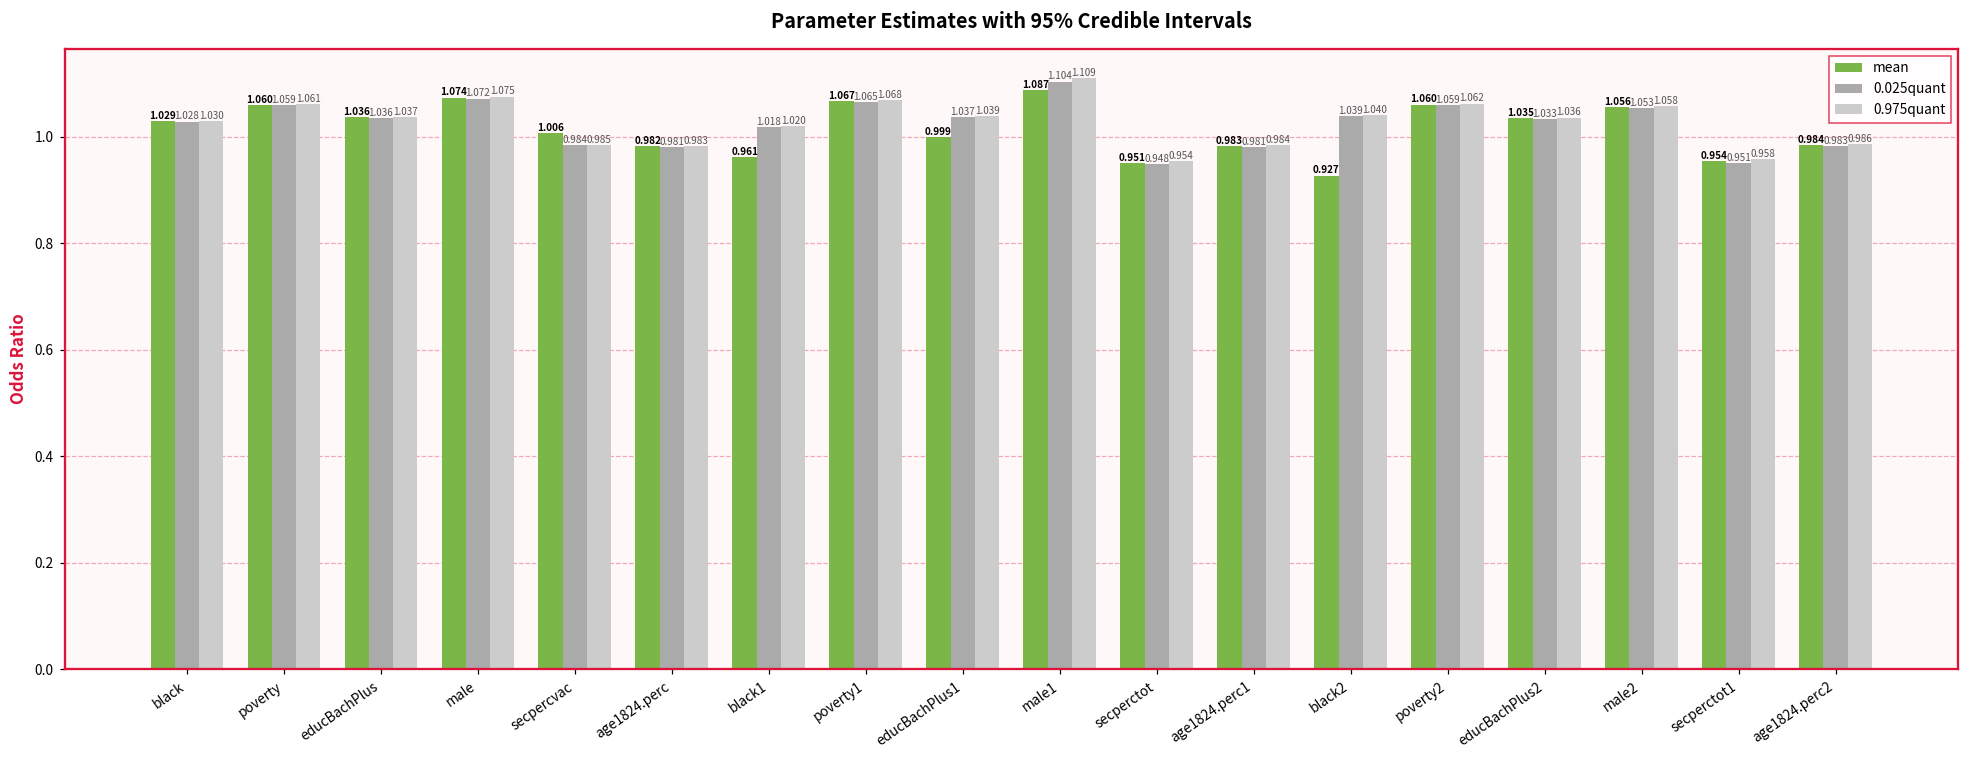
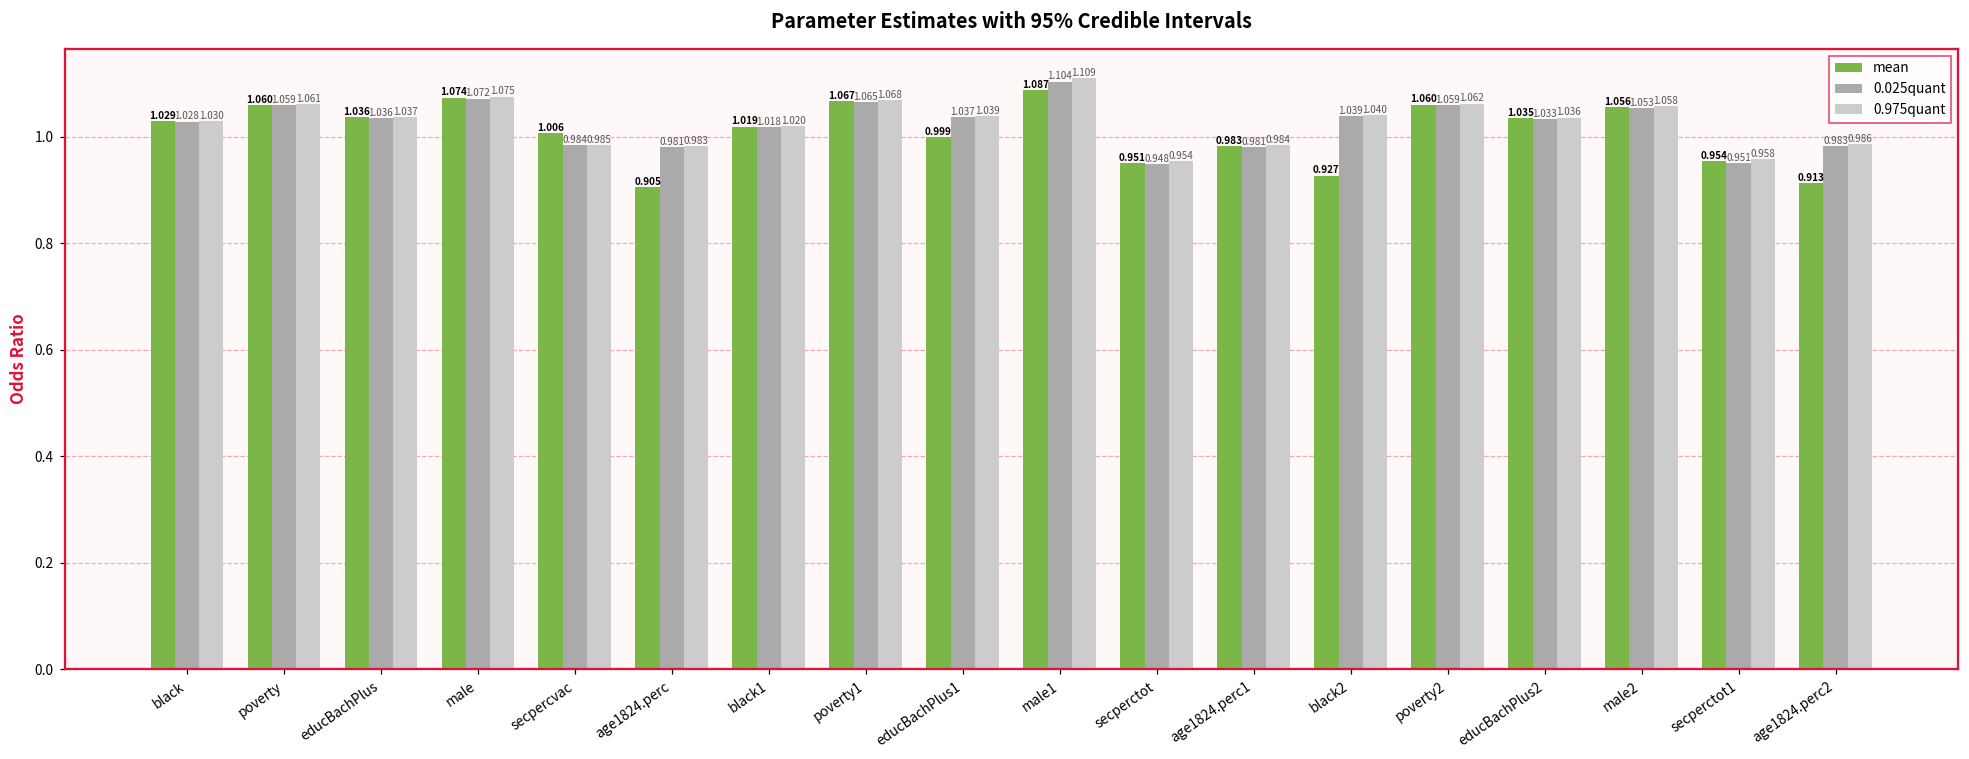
  {
    "mean": {
      "black": 1.029,
      "poverty": 1.060,
      "educBachPlus": 1.036,
      "male": 1.074,
      "secpercvac": 1.006,
-     "age1824.perc": 0.982,
-     "black1": 0.961,
+     "age1824.perc": 0.905,
+     "black1": 1.019,
      "poverty1": 1.067,
      "educBachPlus1": 0.999,
      "male1": 1.087,
      "secperctot": 0.951,
      "age1824.perc1": 0.983,
      "black2": 0.927,
      "poverty2": 1.060,
      "educBachPlus2": 1.035,
      "male2": 1.056,
      "secperctot1": 0.954,
-     "age1824.perc2": 0.984
+     "age1824.perc2": 0.913
    }
  }
